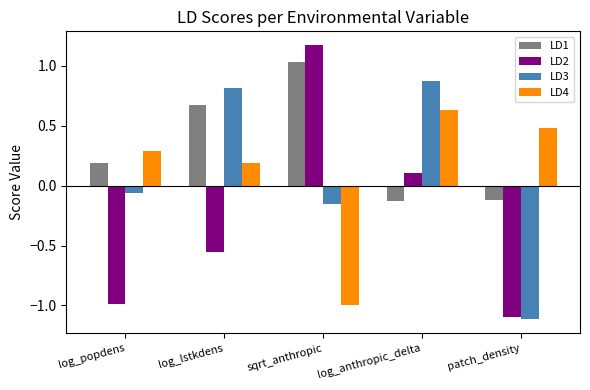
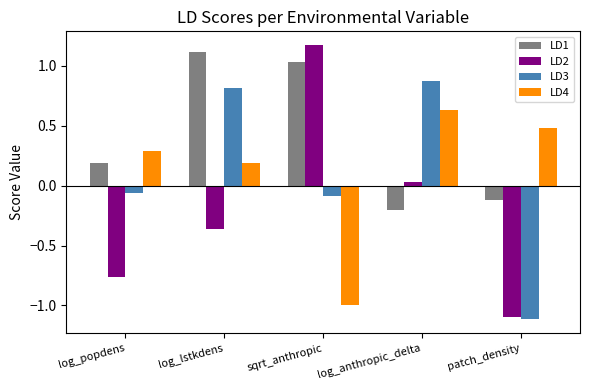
  {
    "LD1": {
      "log_popdens": 0.19,
-     "log_lstkdens": 0.67,
+     "log_lstkdens": 1.12,
      "sqrt_anthropic": 1.03,
-     "log_anthropic_delta": -0.13,
+     "log_anthropic_delta": -0.20,
      "patch_density": -0.12
    },
    "LD2": {
-     "log_popdens": -0.99,
-     "log_lstkdens": -0.55,
+     "log_popdens": -0.76,
+     "log_lstkdens": -0.36,
      "sqrt_anthropic": 1.17,
-     "log_anthropic_delta": 0.10,
+     "log_anthropic_delta": 0.03,
      "patch_density": -1.10
    },
    "LD3": {
      "log_popdens": -0.06,
      "log_lstkdens": 0.82,
-     "sqrt_anthropic": -0.16,
+     "sqrt_anthropic": -0.09,
      "log_anthropic_delta": 0.87,
      "patch_density": -1.12
    },
    "LD4": {
      "log_popdens": 0.29,
      "log_lstkdens": 0.19,
      "sqrt_anthropic": -1.00,
      "log_anthropic_delta": 0.64,
      "patch_density": 0.48
    }
  }
